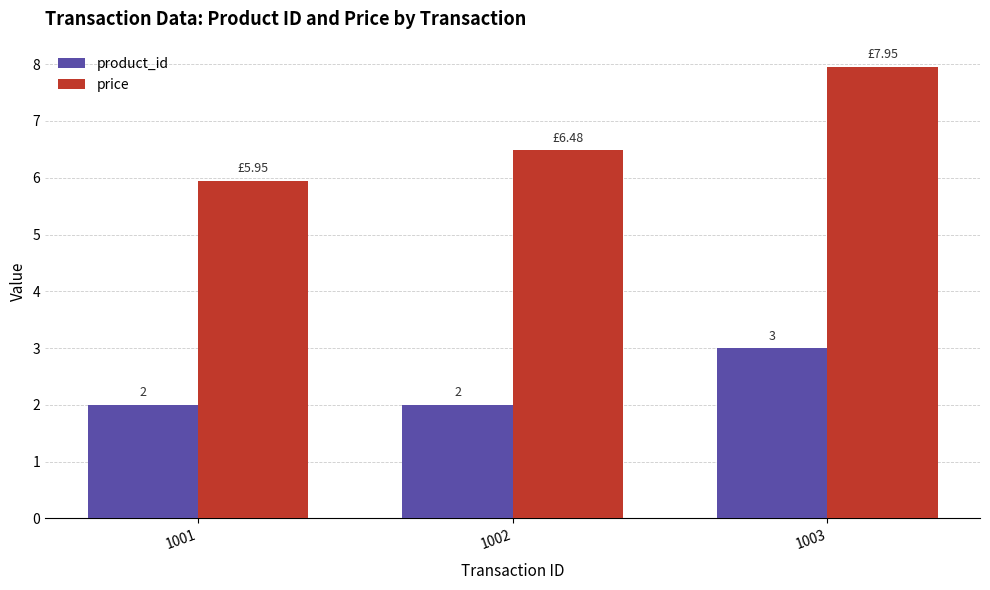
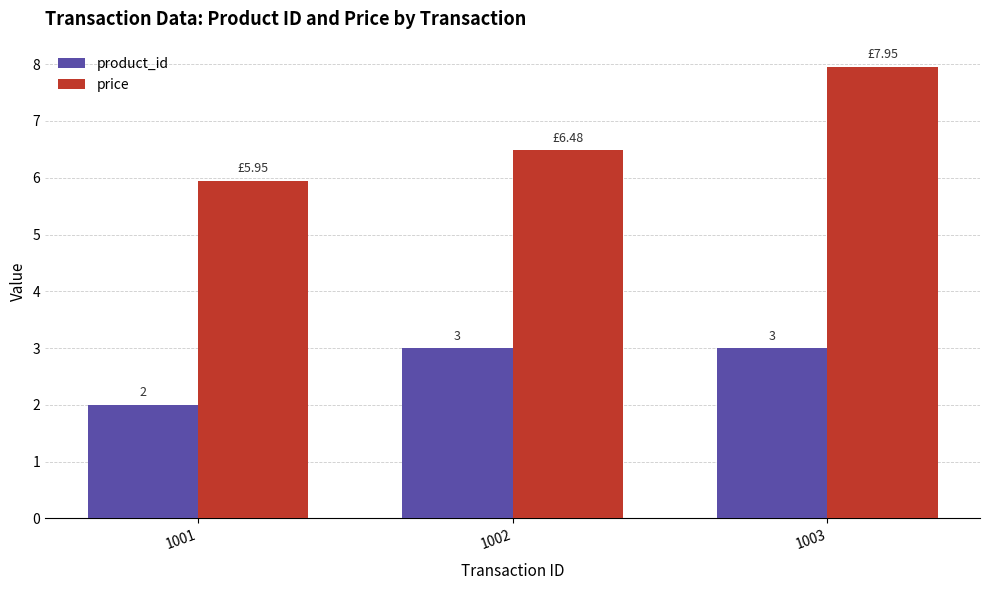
  {
    "product_id": {
      "1001": "2",
-     "1002": "2",
+     "1002": "3",
      "1003": "3"
    },
    "price": {
      "1001": "£5.95",
      "1002": "£6.48",
      "1003": "£7.95"
    }
  }
